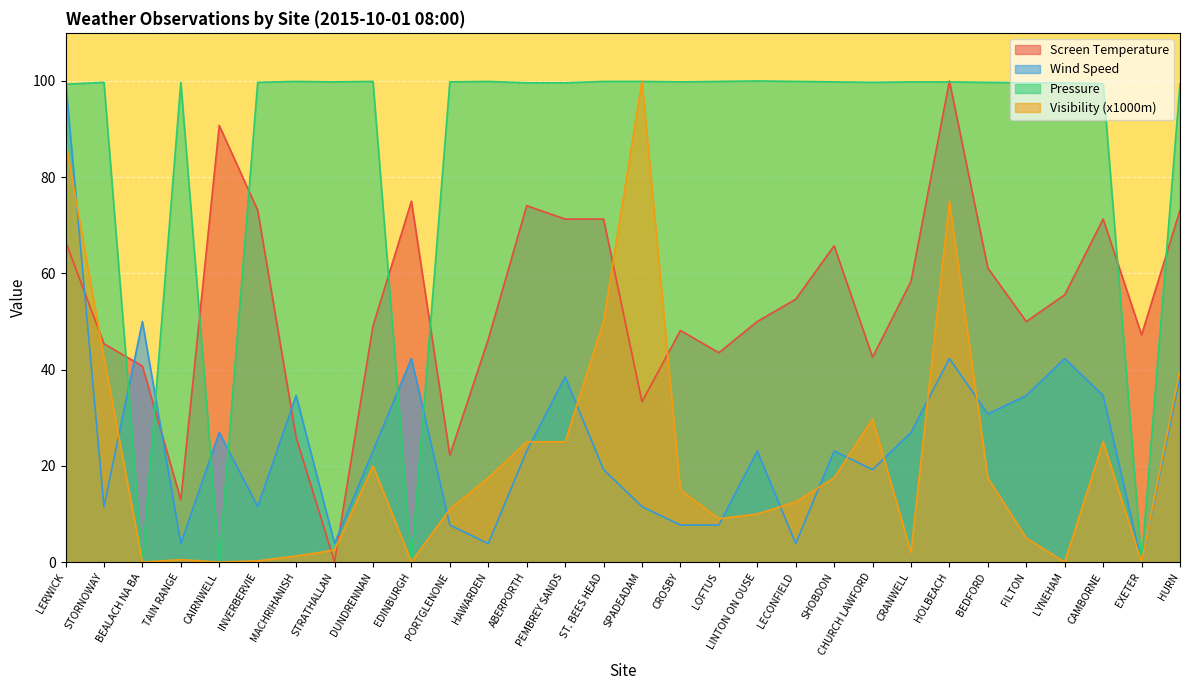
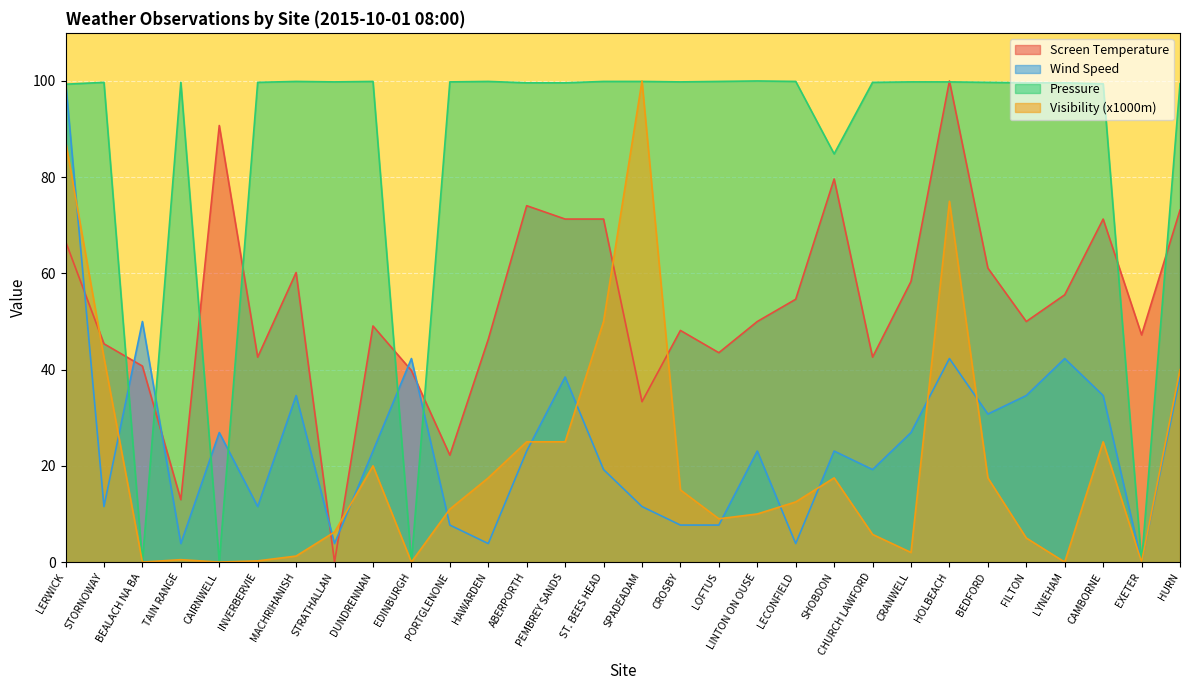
  {
    "Screen Temperature": {
      "LERWICK": 67,
      "STORNOWAY": 45,
      "BEALACH NA BA": 41,
      "TAIN RANGE": 13,
      "CAIRNWELL": 91,
-     "INVERBERVIE": 73,
-     "MACHRIHANISH": 26,
+     "INVERBERVIE": 43,
+     "MACHRIHANISH": 60,
      "STRATHALLAN": 0,
      "DUNDRENNAN": 49,
-     "EDINBURGH": 75,
+     "EDINBURGH": 40,
      "PORTGLENONE": 22,
      "HAWARDEN": 46,
      "ABERPORTH": 74,
      "PEMBREY SANDS": 71,
      "ST. BEES HEAD": 71,
      "SPADEADAM": 33,
      "CROSBY": 48,
      "LOFTUS": 44,
      "LINTON ON OUSE": 50,
      "LECONFIELD": 55,
-     "SHOBDON": 66,
+     "SHOBDON": 80,
      "CHURCH LAWFORD": 43,
      "CRANWELL": 58,
      "BEDFORD": 61,
      "FILTON": 50,
      "LYNEHAM": 56,
      "CAMBORNE": 71,
      "EXETER": 47,
      "HURN": 73
    },
    "Wind Speed": {
      "LERWICK": 100,
      "STORNOWAY": 12,
      "BEALACH NA BA": 50,
      "TAIN RANGE": 4,
      "CAIRNWELL": 27,
      "INVERBERVIE": 12,
      "MACHRIHANISH": 35,
      "STRATHALLAN": 4,
      "DUNDRENNAN": 23,
      "EDINBURGH": 42,
      "PORTGLENONE": 8,
      "HAWARDEN": 4,
      "ABERPORTH": 23,
      "PEMBREY SANDS": 38,
      "ST. BEES HEAD": 19,
      "SPADEADAM": 12,
      "CROSBY": 8,
      "LOFTUS": 8,
      "LINTON ON OUSE": 23,
      "LECONFIELD": 4,
      "SHOBDON": 23,
      "CHURCH LAWFORD": 19,
      "CRANWELL": 27,
      "HOLBEACH": 42,
      "BEDFORD": 31,
      "FILTON": 35,
      "LYNEHAM": 42,
      "CAMBORNE": 35,
      "HURN": 38
    },
    "Pressure": {
      "LERWICK": 99,
      "STORNOWAY": 100,
      "TAIN RANGE": 100,
      "INVERBERVIE": 100,
      "MACHRIHANISH": 100,
      "STRATHALLAN": 100,
      "DUNDRENNAN": 100,
      "PORTGLENONE": 100,
      "HAWARDEN": 100,
      "ABERPORTH": 100,
      "PEMBREY SANDS": 100,
      "ST. BEES HEAD": 100,
      "CROSBY": 100,
      "LOFTUS": 100,
      "LINTON ON OUSE": 100,
      "LECONFIELD": 100,
-     "SHOBDON": 100,
+     "SHOBDON": 85,
      "CHURCH LAWFORD": 100,
      "CRANWELL": 100,
      "BEDFORD": 100,
      "HURN": 99
    },
    "Visibility (x1000m)": {
      "LERWICK": 88,
      "STORNOWAY": 43,
      "TAIN RANGE": 1,
      "INVERBERVIE": 0,
      "MACHRIHANISH": 1,
-     "STRATHALLAN": 3,
+     "STRATHALLAN": 6,
      "DUNDRENNAN": 20,
      "PORTGLENONE": 11,
      "HAWARDEN": 18,
      "ABERPORTH": 25,
      "PEMBREY SANDS": 25,
      "ST. BEES HEAD": 50,
      "CROSBY": 15,
      "LOFTUS": 9,
      "LINTON ON OUSE": 10,
      "LECONFIELD": 13,
      "SHOBDON": 18,
-     "CHURCH LAWFORD": 30,
+     "CHURCH LAWFORD": 6,
      "CRANWELL": 2,
      "HOLBEACH": 75,
      "BEDFORD": 18,
      "FILTON": 5,
      "LYNEHAM": 0,
      "CAMBORNE": 25,
      "HURN": 40
    }
  }
